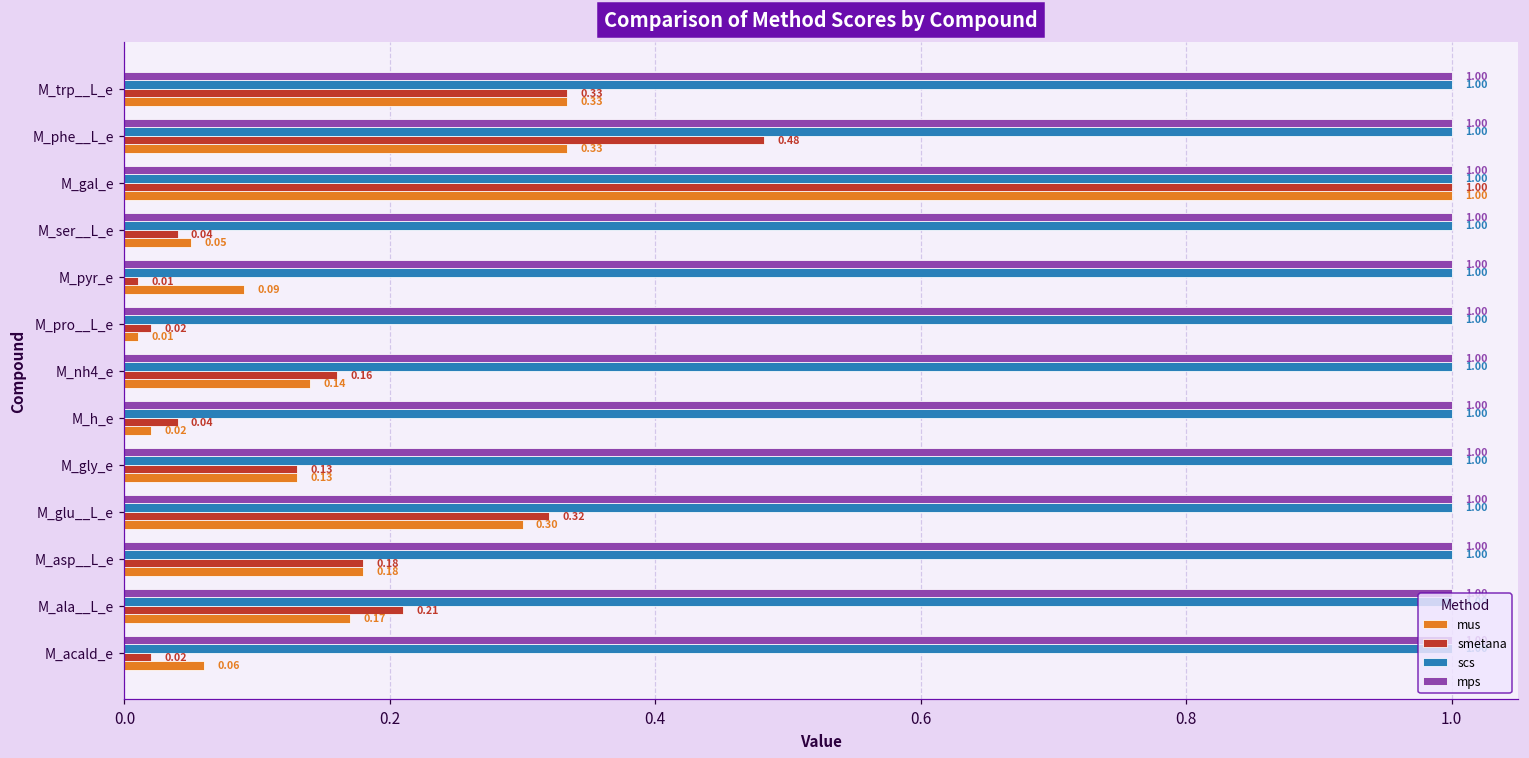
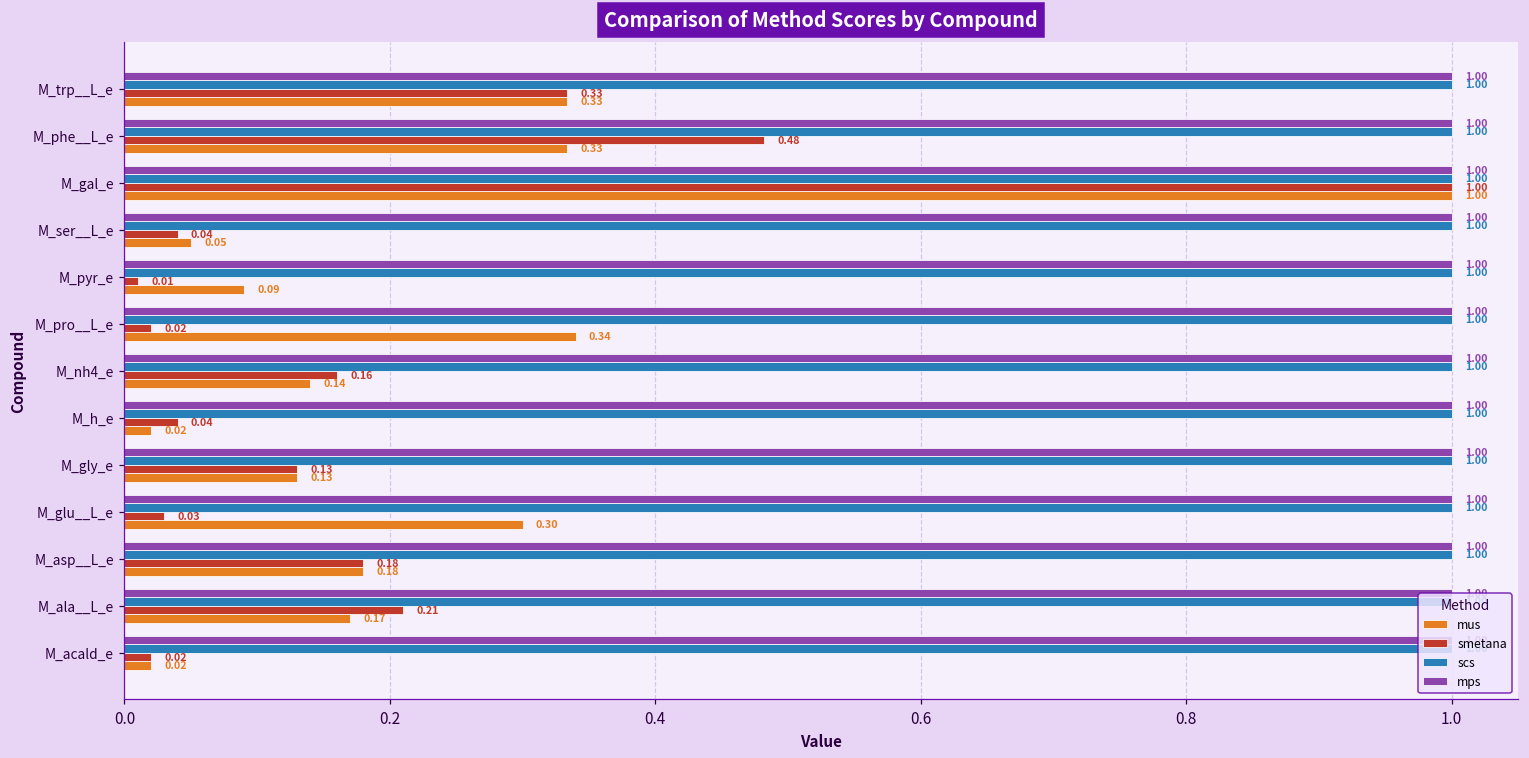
  {
    "mus": {
      "M_phe__L_e": 0.33,
      "M_ser__L_e": 0.05,
      "M_pyr_e": 0.09,
-     "M_pro__L_e": 0.01,
+     "M_pro__L_e": 0.34,
      "M_nh4_e": 0.14,
      "M_h_e": 0.02,
      "M_glu__L_e": 0.30,
      "M_ala__L_e": 0.17,
-     "M_acald_e": 0.06
+     "M_acald_e": 0.02
    },
    "smetana": {
      "M_phe__L_e": 0.48,
      "M_ser__L_e": 0.04,
      "M_pyr_e": 0.01,
      "M_pro__L_e": 0.02,
      "M_nh4_e": 0.16,
      "M_h_e": 0.04,
-     "M_glu__L_e": 0.32,
+     "M_glu__L_e": 0.03,
      "M_ala__L_e": 0.21
    }
  }
